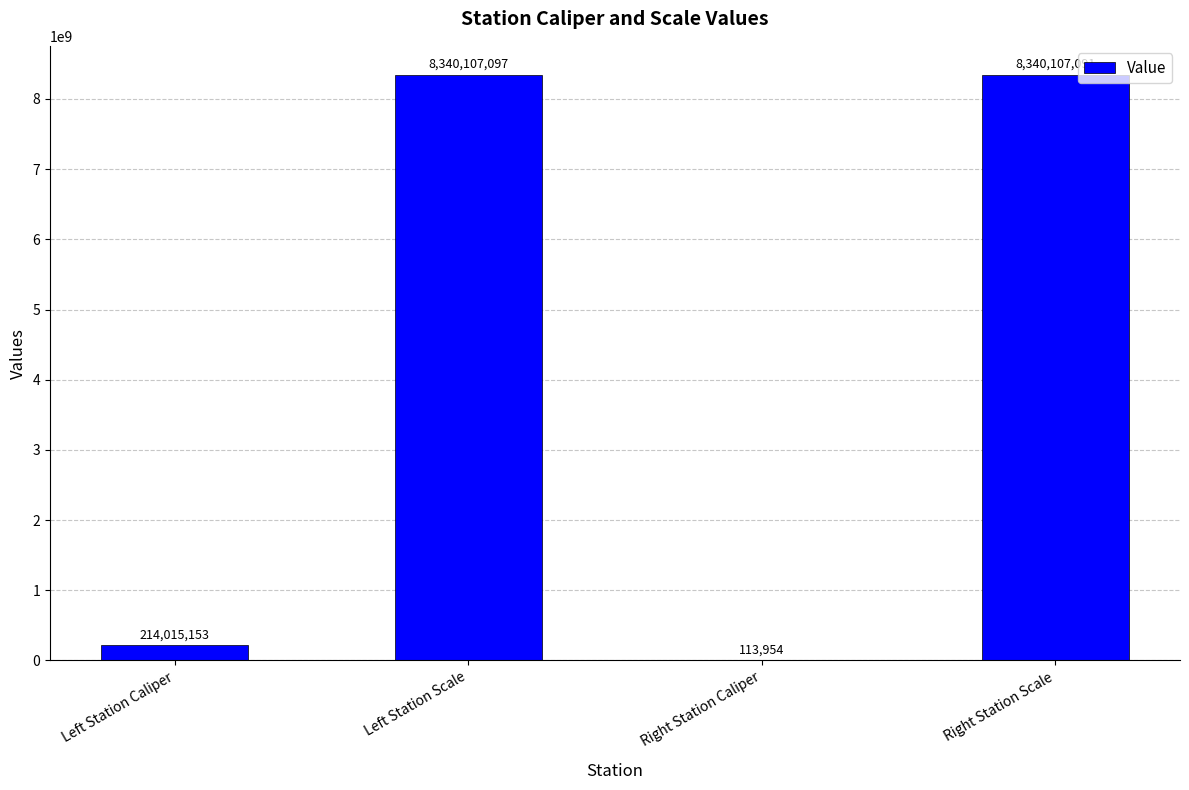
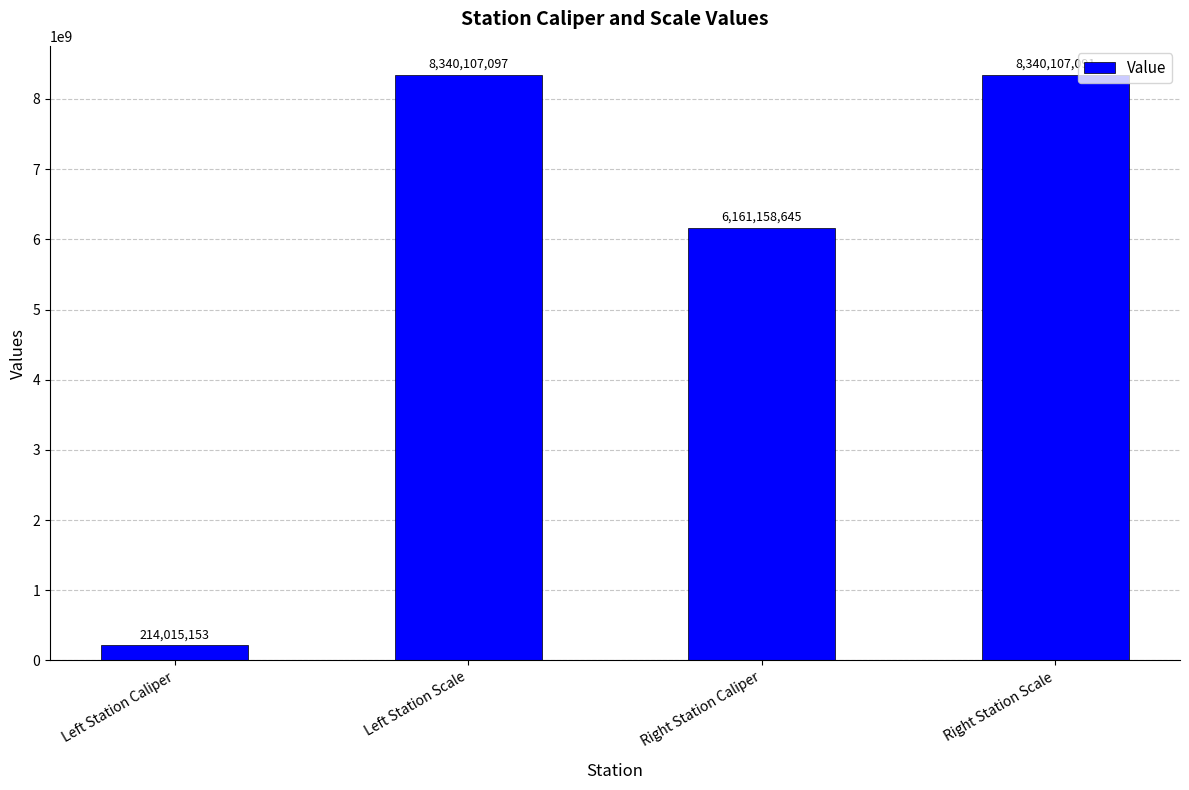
  {
    "Left Station Caliper": "214,015,153",
    "Left Station Scale": "8,340,107,097",
-   "Right Station Caliper": "113,954"
+   "Right Station Caliper": "6,161,158,645"
  }
